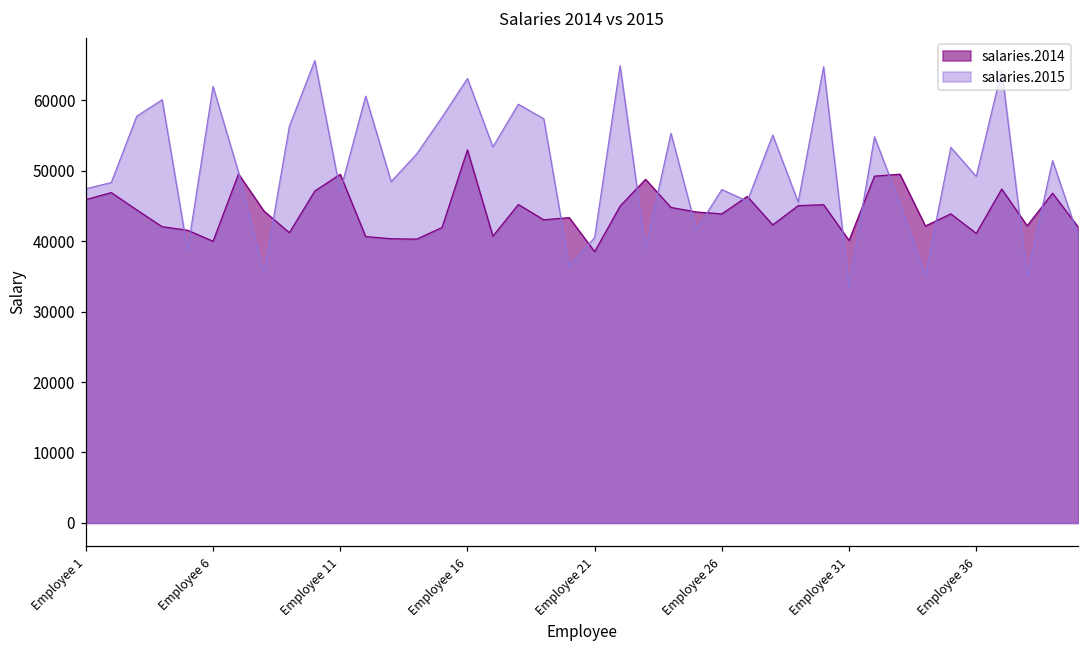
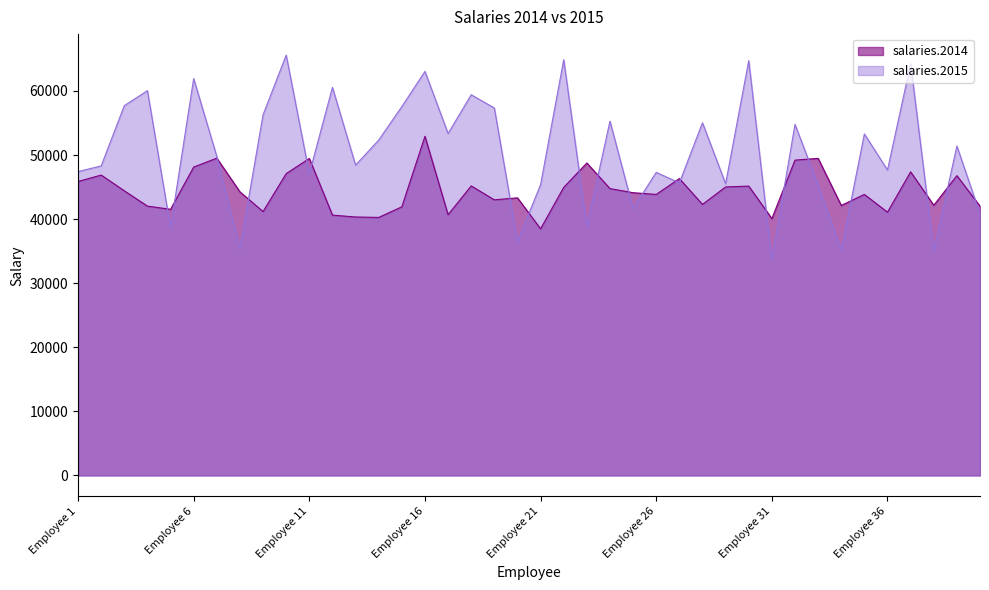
  {
    "salaries.2014": {
      "Employee 1": 46000,
-     "Employee 6": 40000,
+     "Employee 6": 48000,
      "Employee 11": 49000,
      "Employee 16": 53000,
      "Employee 21": 38000,
      "Employee 26": 44000,
      "Employee 31": 40000,
      "Employee 36": 41000
    },
    "salaries.2015": {
      "Employee 1": 47000,
      "Employee 6": 62000,
      "Employee 11": 47000,
      "Employee 16": 63000,
-     "Employee 21": 40000,
+     "Employee 21": 45000,
      "Employee 26": 47000,
      "Employee 31": 34000,
-     "Employee 36": 49000
+     "Employee 36": 48000
    }
  }
